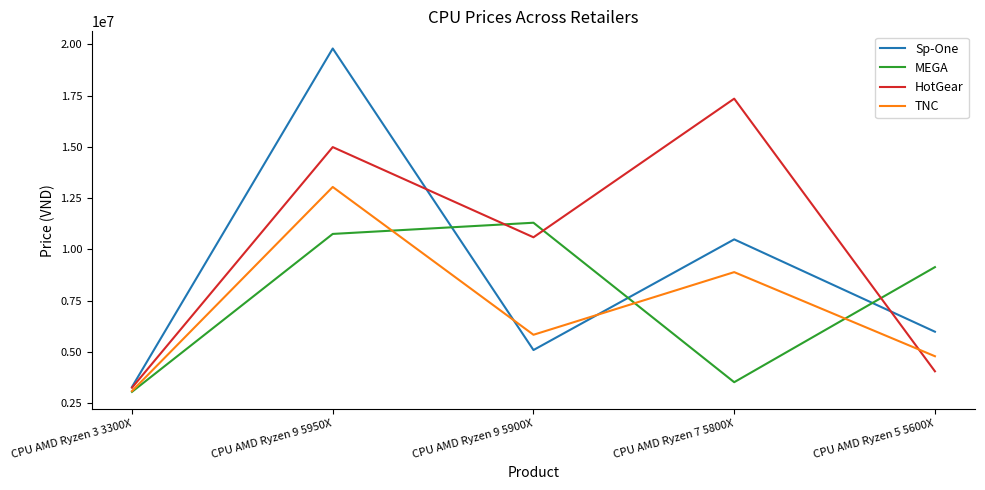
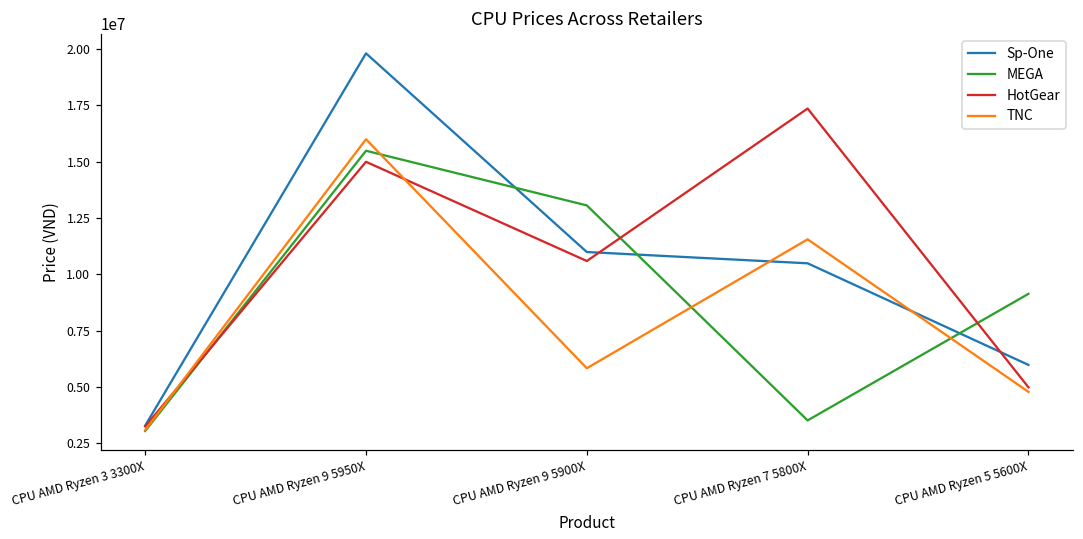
  {
    "Sp-One": {
      "CPU AMD Ryzen 9 5950X": 19800000,
-     "CPU AMD Ryzen 9 5900X": 5100000,
+     "CPU AMD Ryzen 9 5900X": 11000000,
      "CPU AMD Ryzen 7 5800X": 10500000,
      "CPU AMD Ryzen 5 5600X": 6000000
    },
    "MEGA": {
-     "CPU AMD Ryzen 9 5950X": 10800000,
-     "CPU AMD Ryzen 9 5900X": 11300000,
+     "CPU AMD Ryzen 9 5950X": 15500000,
+     "CPU AMD Ryzen 9 5900X": 13100000,
      "CPU AMD Ryzen 7 5800X": 3500000,
      "CPU AMD Ryzen 5 5600X": 9100000
    },
    "HotGear": {
      "CPU AMD Ryzen 9 5950X": 15000000,
      "CPU AMD Ryzen 9 5900X": 10600000,
      "CPU AMD Ryzen 7 5800X": 17400000,
-     "CPU AMD Ryzen 5 5600X": 4100000
+     "CPU AMD Ryzen 5 5600X": 5000000
    },
    "TNC": {
-     "CPU AMD Ryzen 9 5950X": 13000000,
+     "CPU AMD Ryzen 9 5950X": 16000000,
      "CPU AMD Ryzen 9 5900X": 5800000,
-     "CPU AMD Ryzen 7 5800X": 8900000,
+     "CPU AMD Ryzen 7 5800X": 11600000,
      "CPU AMD Ryzen 5 5600X": 4800000
    }
  }
